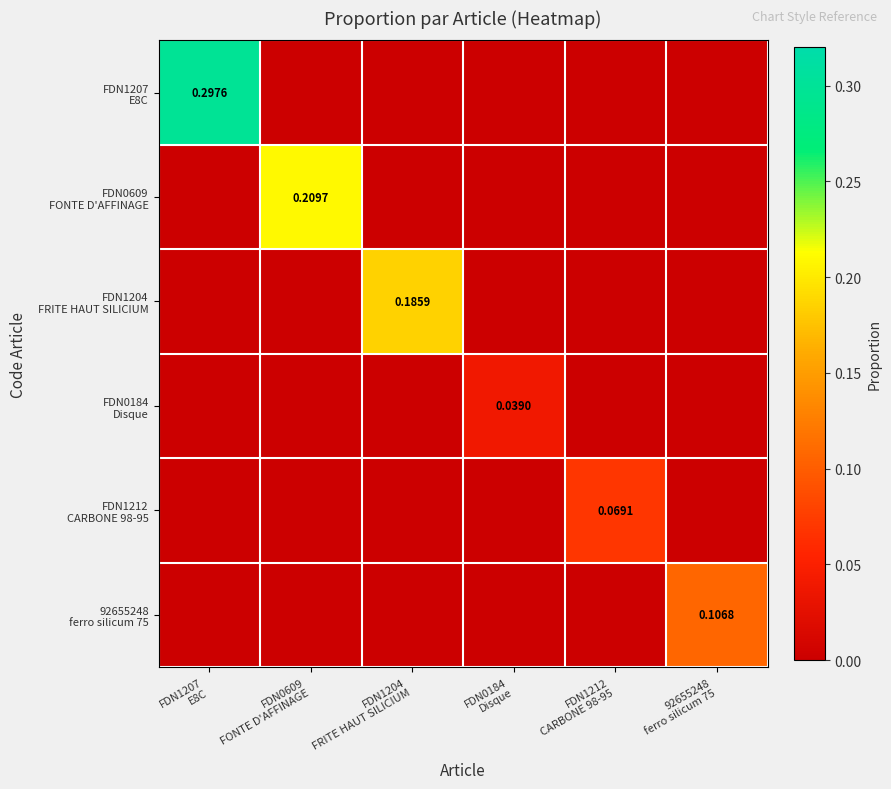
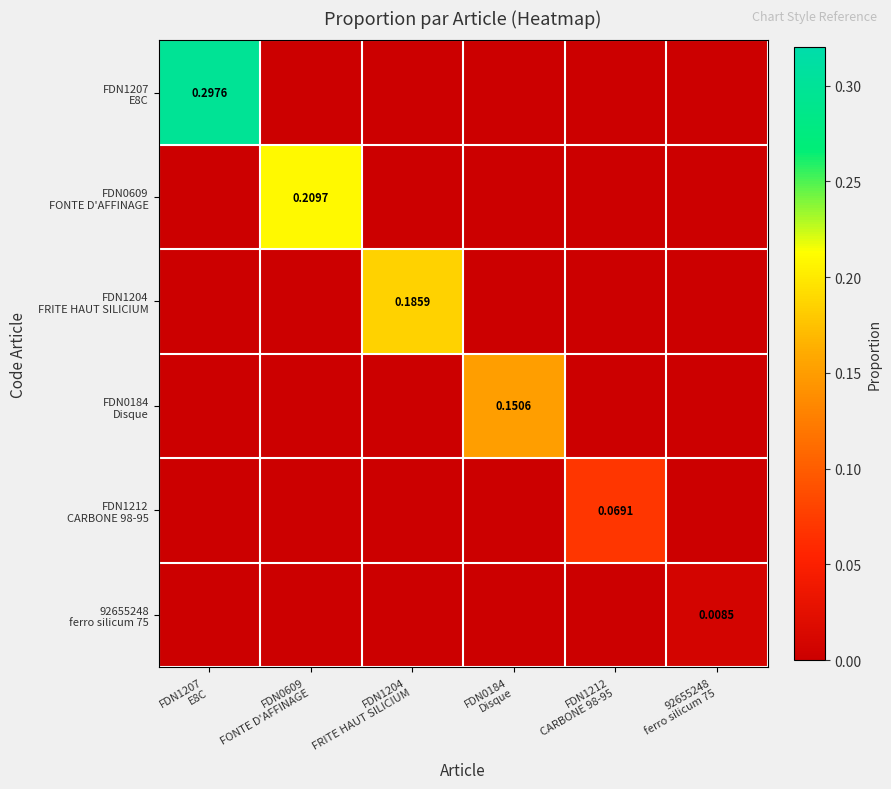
  {
    "FDN1207 E8C": {
      "FDN1207 E8C": 0.2976
    },
    "FDN0609 FONTE D'AFFINAGE": {
      "FDN0609 FONTE D'AFFINAGE": 0.2097
    },
    "FDN1204 FRITE HAUT SILICIUM": {
      "FDN1204 FRITE HAUT SILICIUM": 0.1859
    },
    "FDN0184 Disque": {
-     "FDN0184 Disque": 0.0390
+     "FDN0184 Disque": 0.1506
    },
    "FDN1212 CARBONE 98-95": {
      "FDN1212 CARBONE 98-95": 0.0691
    },
    "92655248 ferro silicum 75": {
-     "92655248 ferro silicum 75": 0.1068
+     "92655248 ferro silicum 75": 0.0085
    }
  }
